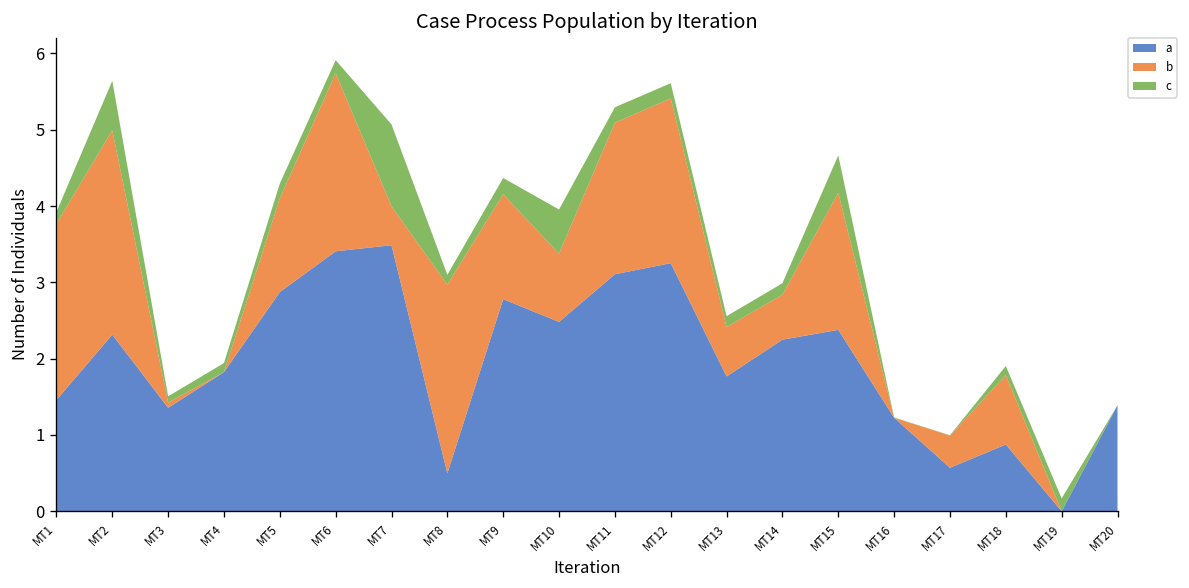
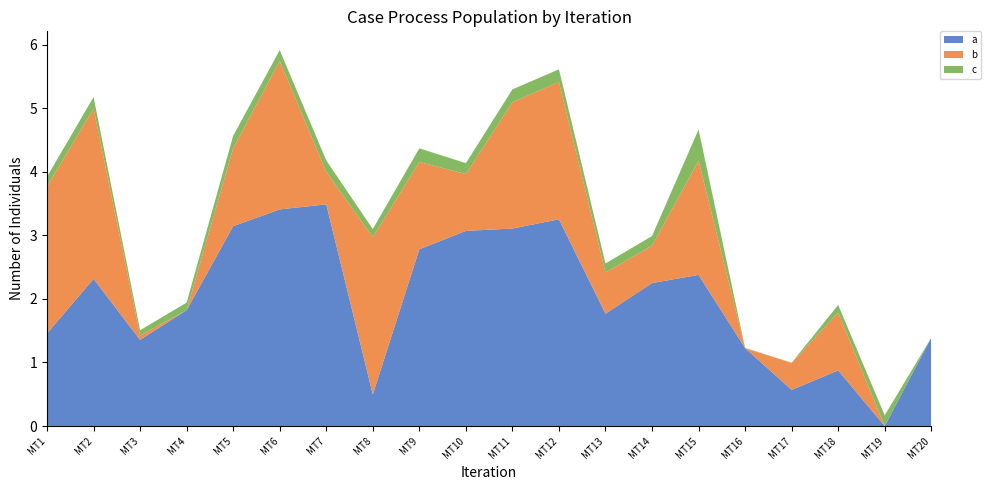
  {
    "a": {
      "MT1": 1.5,
      "MT2": 2.3,
      "MT3": 1.4,
-     "MT5": 2.9,
+     "MT5": 3.1,
      "MT6": 3.4,
      "MT7": 3.5,
      "MT8": 0.5,
      "MT9": 2.8,
-     "MT10": 2.5,
+     "MT10": 3.1,
      "MT11": 3.1,
      "MT12": 3.3,
      "MT13": 1.8,
      "MT14": 2.2,
      "MT15": 2.4,
      "MT17": 0.6,
      "MT18": 0.9
    },
    "b": {
      "MT1": 2.3,
      "MT2": 2.7,
      "MT3": 0.1,
      "MT5": 1.2,
      "MT6": 2.3,
      "MT7": 0.5,
      "MT8": 2.5,
      "MT9": 1.4,
      "MT10": 0.9,
      "MT11": 2.0,
      "MT12": 2.2,
      "MT13": 0.6,
      "MT14": 0.6,
      "MT15": 1.8,
      "MT18": 0.9
    },
    "c": {
      "MT1": 0.2,
-     "MT2": 0.6,
+     "MT2": 0.2,
      "MT3": 0.1,
      "MT4": 0.1,
      "MT5": 0.2,
      "MT6": 0.2,
-     "MT7": 1.1,
+     "MT7": 0.2,
      "MT8": 0.1,
      "MT9": 0.2,
-     "MT10": 0.6,
+     "MT10": 0.2,
      "MT11": 0.2,
      "MT12": 0.2,
      "MT13": 0.1,
      "MT14": 0.1,
      "MT15": 0.5,
      "MT18": 0.1,
      "MT19": 0.2
    }
  }
